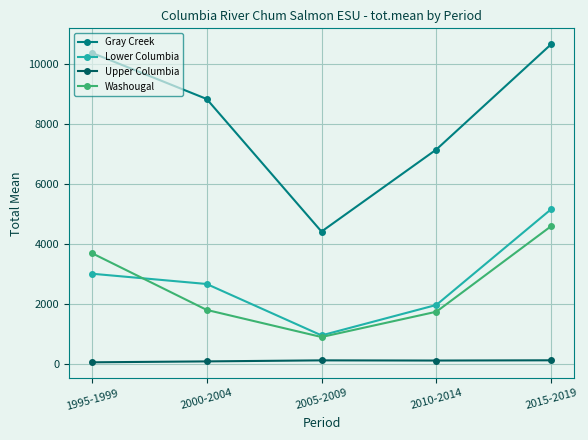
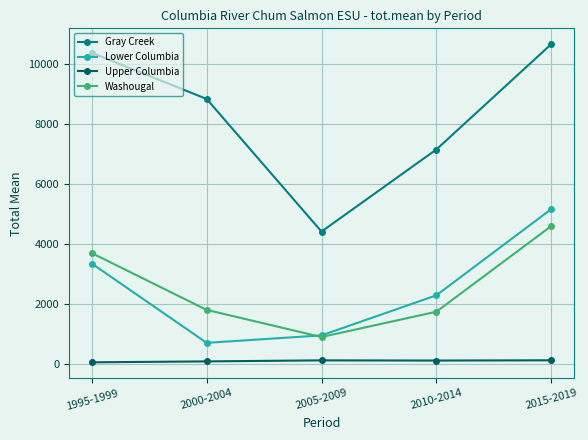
  {
    "Lower Columbia": {
-     "1995-1999": 3000,
-     "2000-2004": 2700,
-     "2010-2014": 2000,
+     "1995-1999": 3300,
+     "2000-2004": 700,
+     "2010-2014": 2300,
      "2015-2019": 5200
    },
    "Washougal": {
      "1995-1999": 3700,
      "2000-2004": 1800,
      "2010-2014": 1700,
      "2015-2019": 4600
    }
  }
